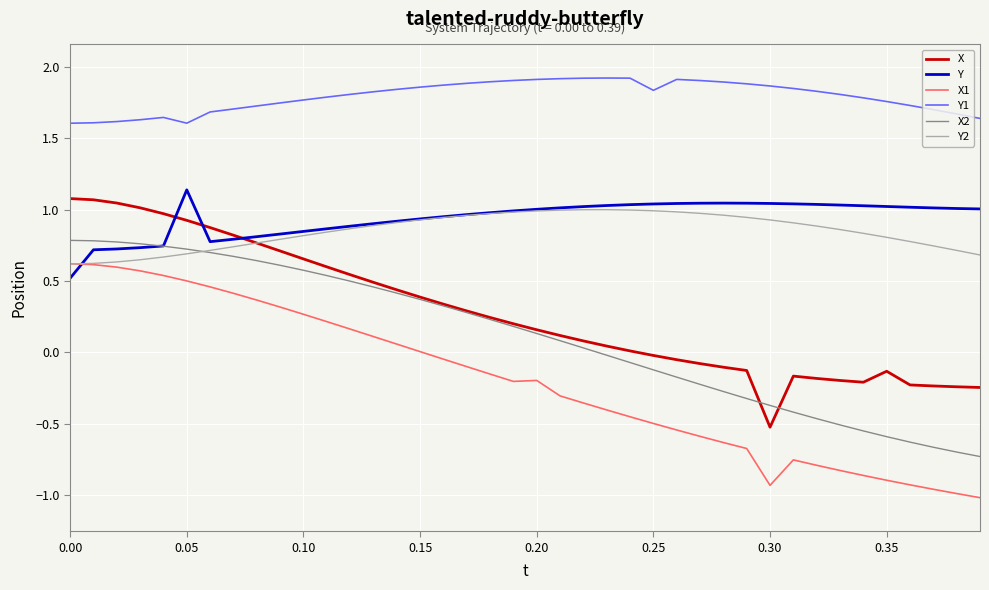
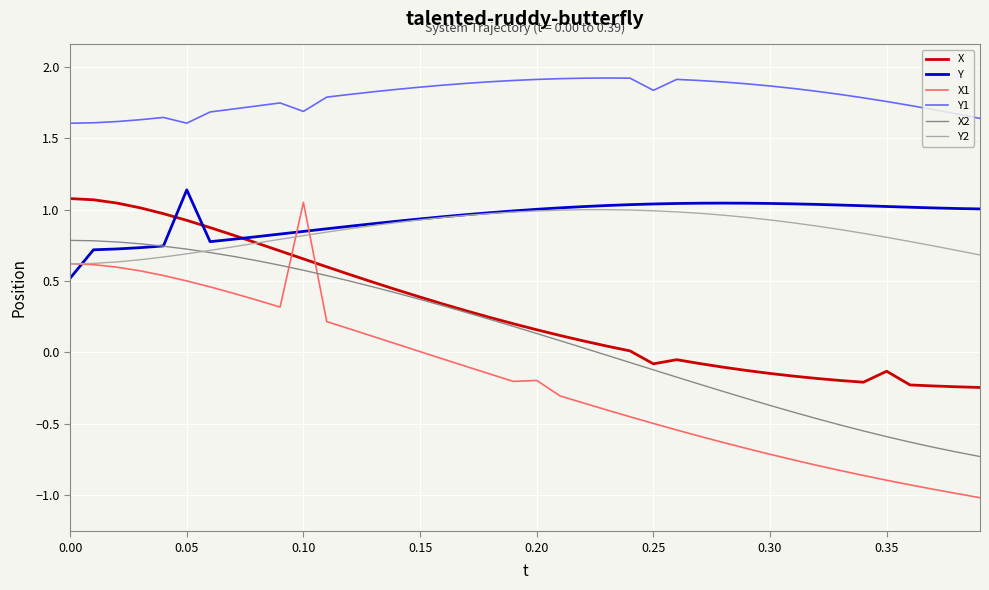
  {
    "X": {
      "0.00": 1.08,
      "0.05": 0.93,
      "0.10": 0.65,
      "0.20": 0.16,
-     "0.25": -0.02,
-     "0.30": -0.53,
+     "0.25": -0.08,
+     "0.30": -0.15,
      "0.35": -0.13
    },
    "Y": {
      "0.00": 0.52,
      "0.05": 1.14,
      "0.10": 0.85,
      "0.25": 1.04,
      "0.30": 1.04,
      "0.35": 1.02
    },
    "X1": {
      "0.05": 0.50,
-     "0.10": 0.27,
+     "0.10": 1.05,
      "0.15": 0.00,
      "0.20": -0.20,
      "0.25": -0.50,
-     "0.30": -0.93,
+     "0.30": -0.72,
      "0.35": -0.90
    },
    "Y1": {
      "0.00": 1.61,
      "0.05": 1.61,
-     "0.10": 1.77,
+     "0.10": 1.69,
      "0.15": 1.86,
      "0.20": 1.91,
      "0.25": 1.84,
      "0.30": 1.87,
      "0.35": 1.76
    }
  }
